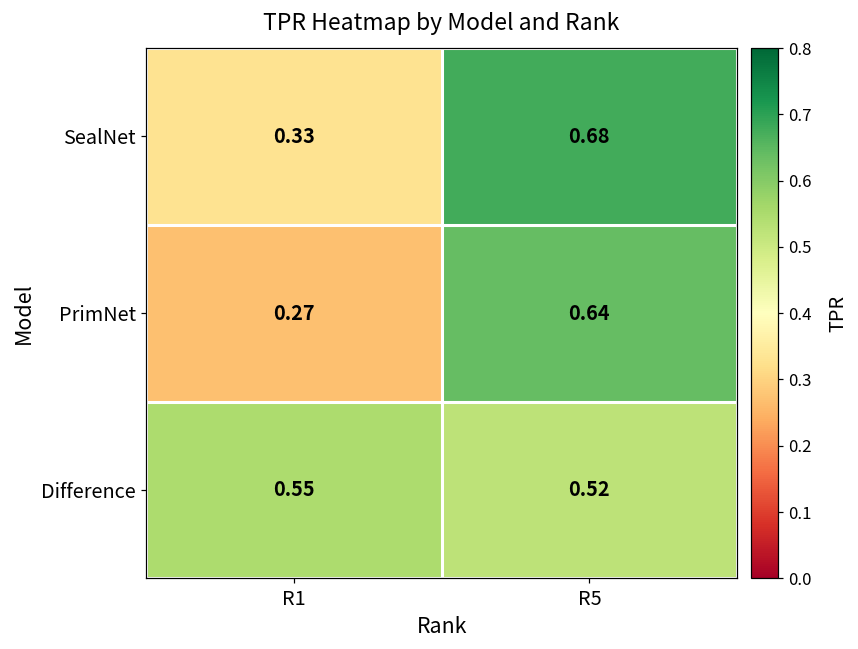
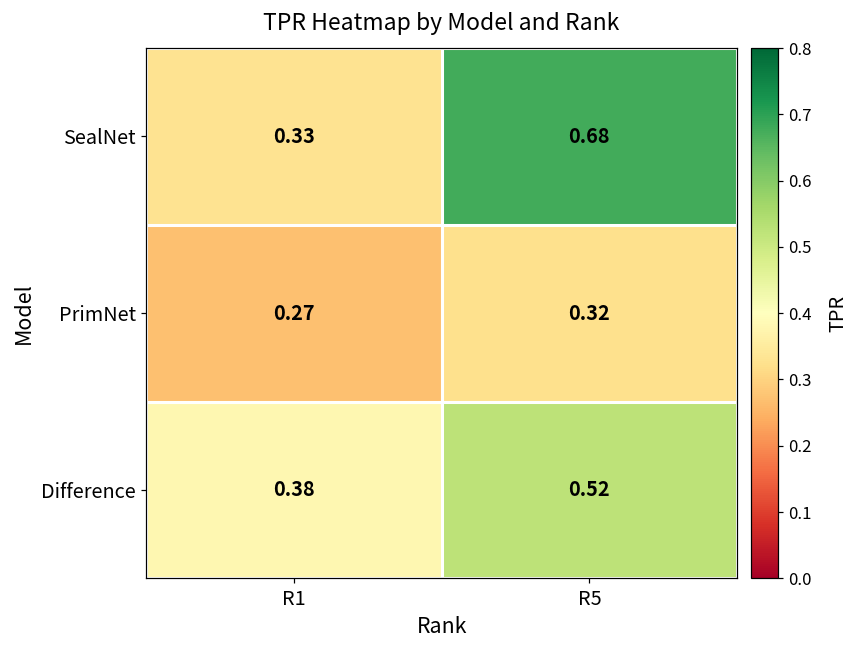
  {
    "SealNet": {
      "R1": 0.33,
      "R5": 0.68
    },
    "PrimNet": {
      "R1": 0.27,
-     "R5": 0.64
+     "R5": 0.32
    },
    "Difference": {
-     "R1": 0.55,
+     "R1": 0.38,
      "R5": 0.52
    }
  }
